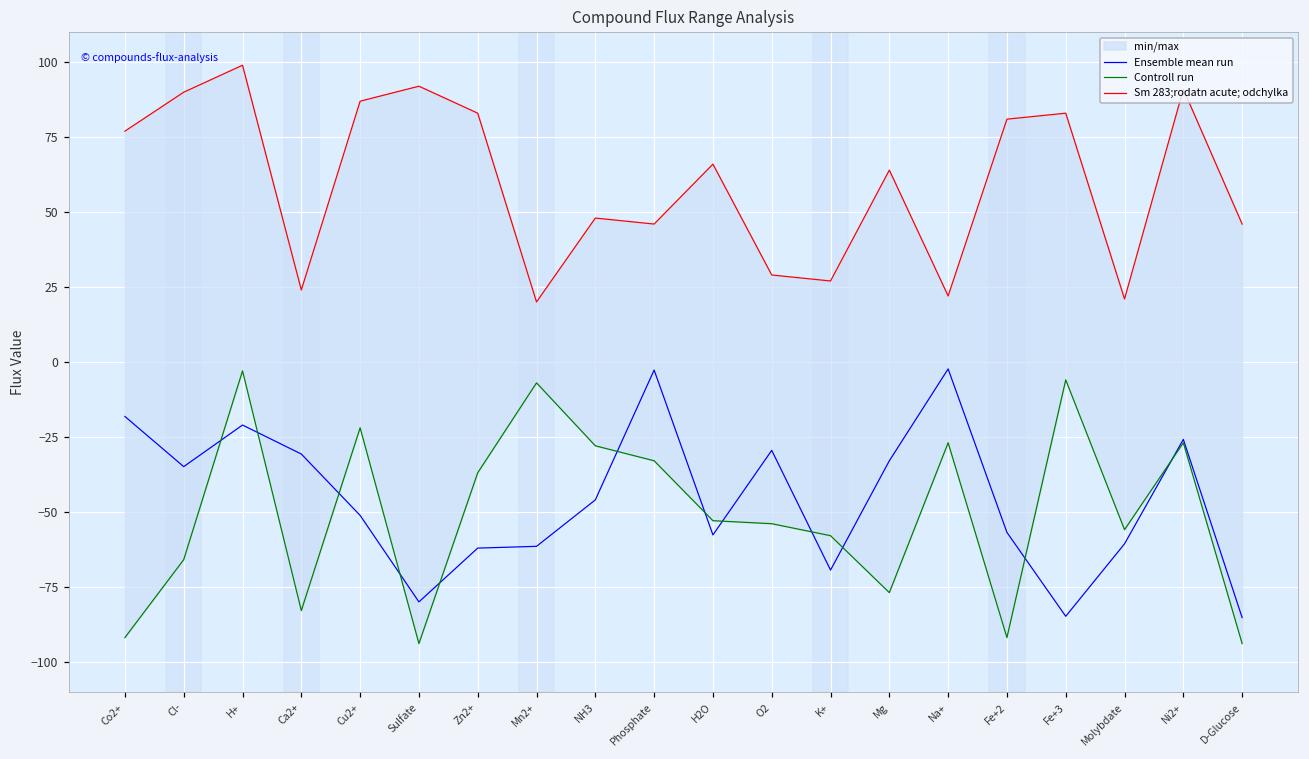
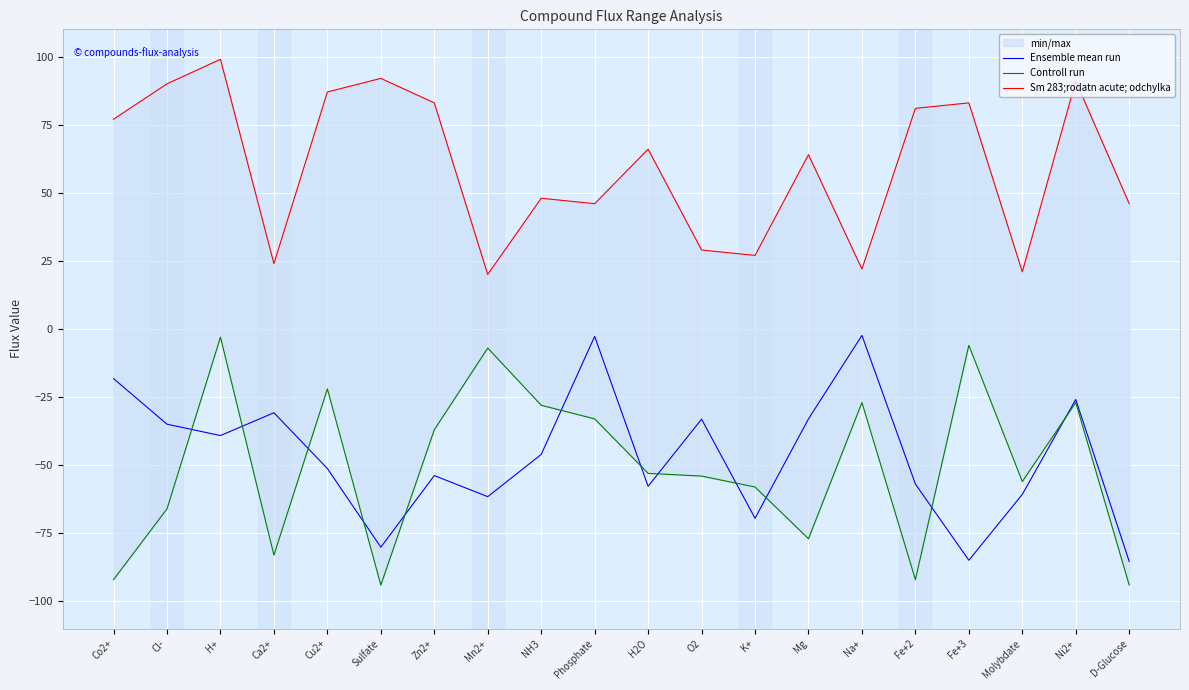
  {
    "Ensemble mean run": {
      "Co2+": -18,
      "Cl-": -35,
-     "H+": -21,
+     "H+": -39,
      "Ca2+": -31,
      "Cu2+": -51,
      "Sulfate": -80,
-     "Zn2+": -62,
+     "Zn2+": -54,
      "Mn2+": -62,
      "NH3": -46,
      "Phosphate": -3,
      "H2O": -58,
-     "O2": -30,
+     "O2": -33,
      "K+": -69,
      "Mg": -33,
      "Na+": -2,
      "Fe+2": -57,
      "Fe+3": -85,
      "Molybdate": -61,
      "Ni2+": -26,
      "D-Glucose": -85
    },
    "Controll run": {
      "Co2+": -92,
      "Cl-": -66,
      "H+": -3,
      "Ca2+": -83,
      "Cu2+": -22,
      "Sulfate": -94,
      "Zn2+": -37,
      "Mn2+": -7,
      "NH3": -28,
      "Phosphate": -33,
      "H2O": -53,
      "O2": -54,
      "K+": -58,
      "Mg": -77,
      "Na+": -27,
      "Fe+2": -92,
      "Fe+3": -6,
      "Molybdate": -56,
      "Ni2+": -27,
      "D-Glucose": -94
    },
    "min/max": {
      "Co2+": 77,
      "Cl-": 90,
      "H+": 99,
      "Ca2+": 24,
      "Cu2+": 87,
      "Sulfate": 92,
      "Zn2+": 83,
      "Mn2+": 20,
      "NH3": 48,
      "Phosphate": 46,
      "H2O": 66,
      "O2": 29,
      "K+": 27,
      "Mg": 64,
      "Na+": 22,
      "Fe+2": 81,
      "Fe+3": 83,
      "Molybdate": 21,
      "D-Glucose": 46
    }
  }
